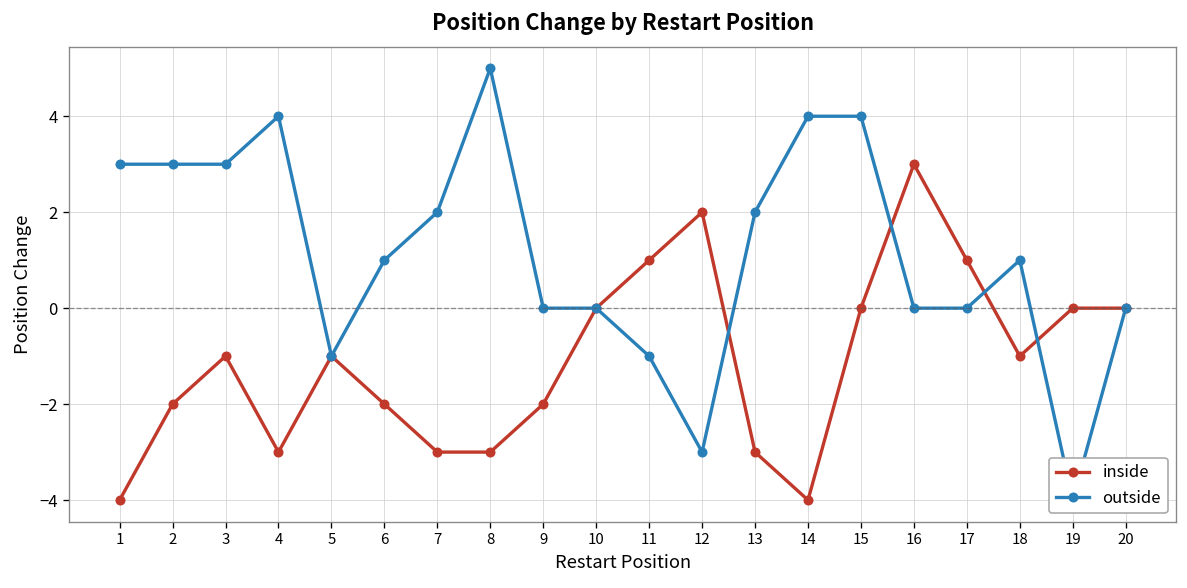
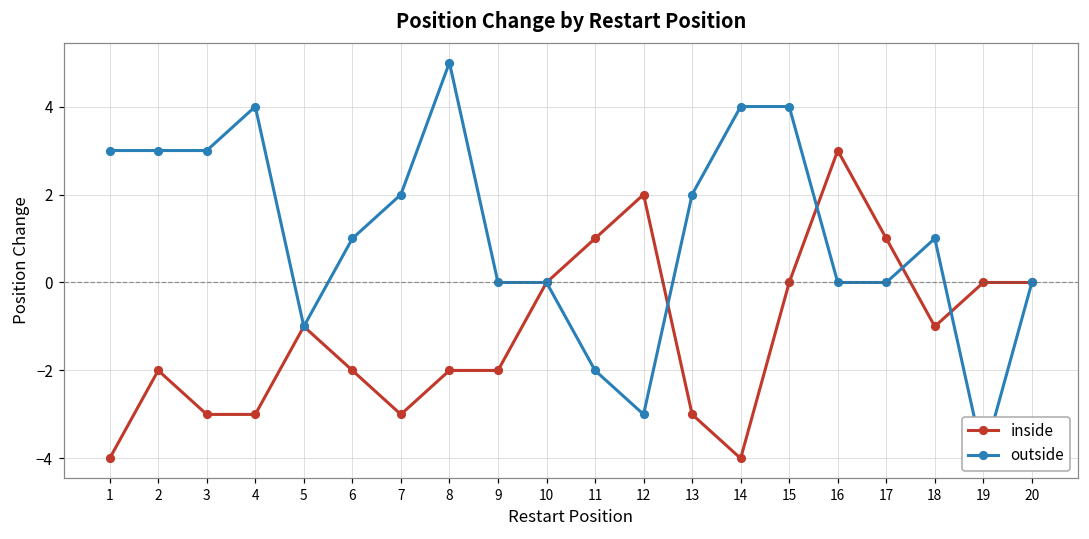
  {
    "inside": {
      "1": -4,
      "2": -2,
-     "3": -1,
+     "3": -3,
      "4": -3,
      "6": -2,
      "7": -3,
-     "8": -3,
+     "8": -2,
      "9": -2,
      "11": 1,
      "12": 2,
      "13": -3,
      "14": -4,
      "15": 0,
      "16": 3,
      "17": 1,
      "18": -1,
      "19": 0
    },
    "outside": {
      "1": 3,
      "2": 3,
      "3": 3,
      "4": 4,
      "6": 1,
      "7": 2,
      "8": 5,
      "9": 0,
-     "11": -1,
+     "11": -2,
      "12": -3,
      "13": 2,
      "14": 4,
      "15": 4,
      "16": 0,
      "17": 0,
      "18": 1
    }
  }
